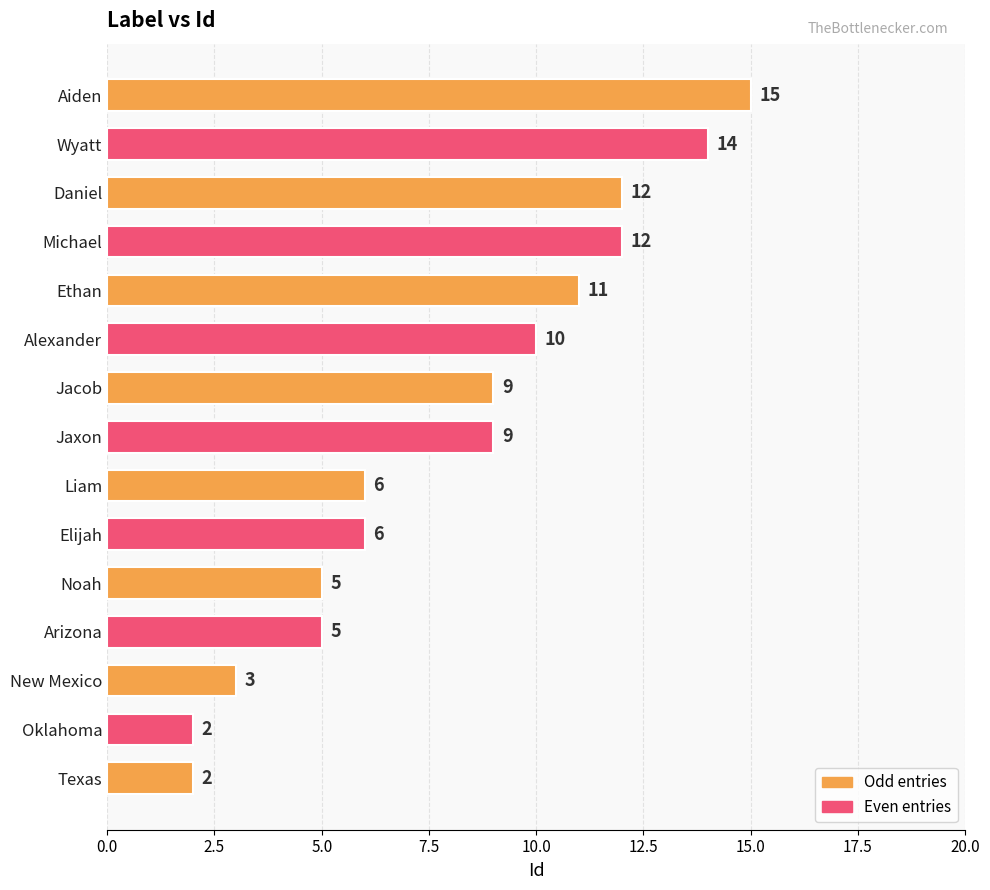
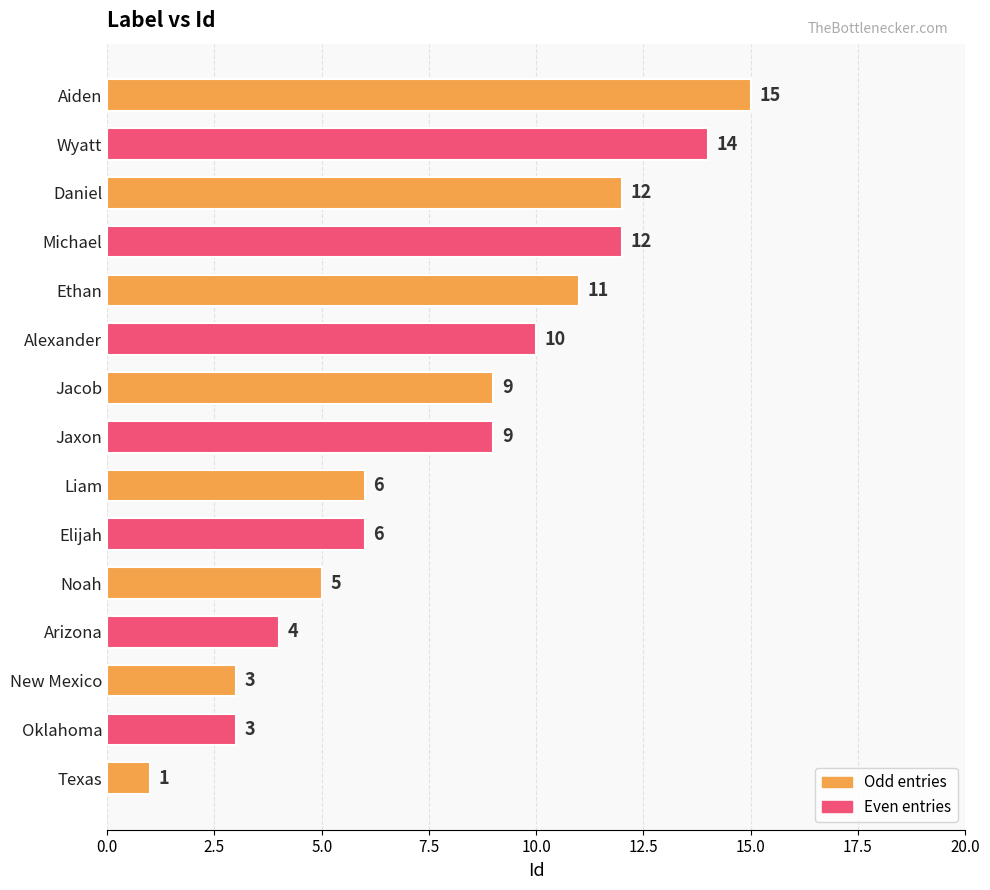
  {
    "Aiden": 15,
    "Wyatt": 14,
    "Daniel": 12,
    "Michael": 12,
    "Ethan": 11,
    "Alexander": 10,
    "Jacob": 9,
    "Jaxon": 9,
    "Liam": 6,
    "Elijah": 6,
    "Noah": 5,
-   "Arizona": 5,
+   "Arizona": 4,
    "New Mexico": 3,
-   "Oklahoma": 2,
-   "Texas": 2
+   "Oklahoma": 3,
+   "Texas": 1
  }
